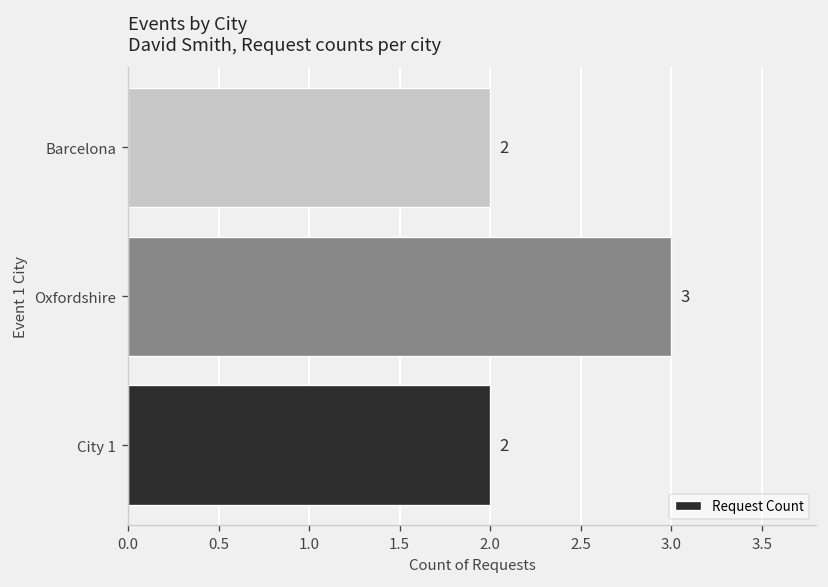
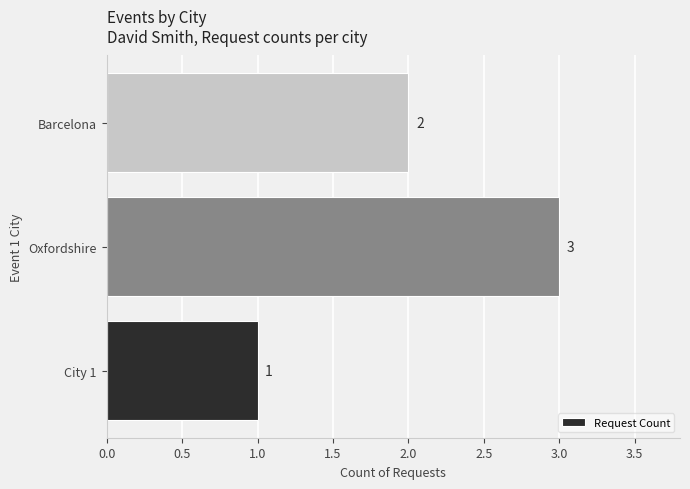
  {
    "Barcelona": 2,
    "Oxfordshire": 3,
-   "City 1": 2
+   "City 1": 1
  }
